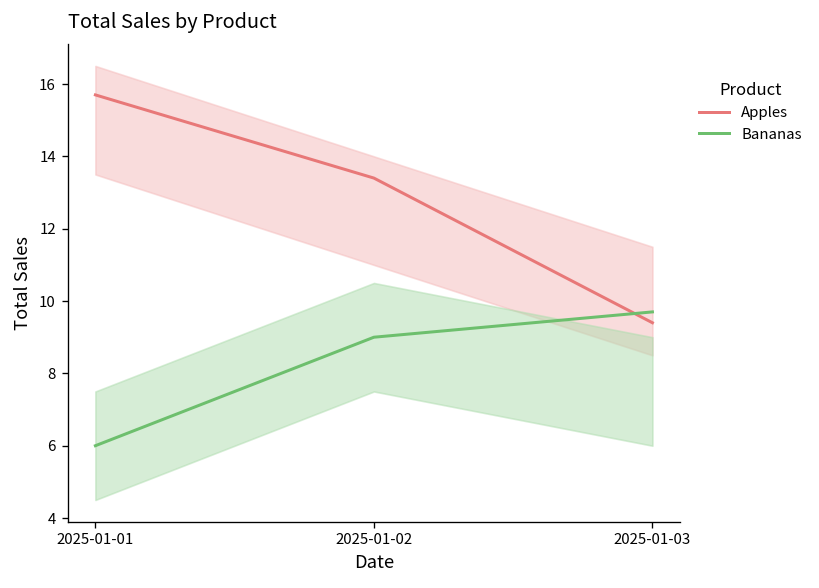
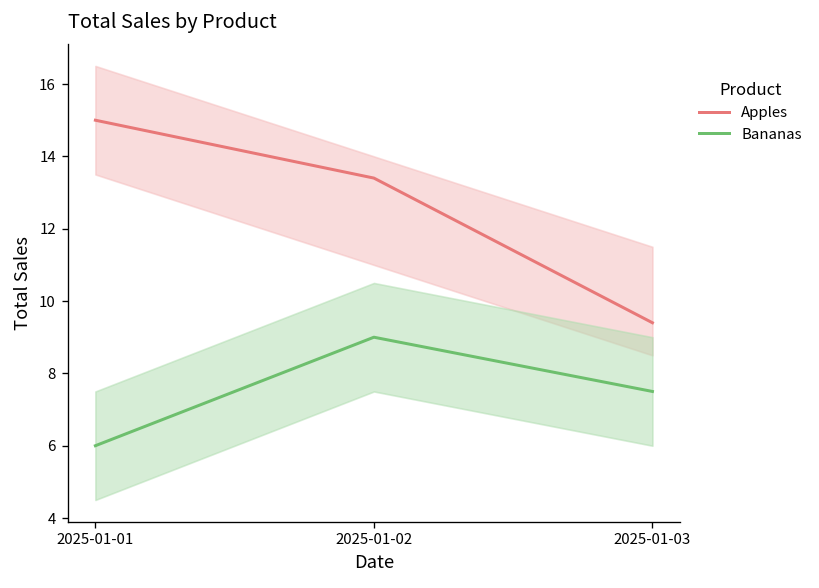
  {
    "Apples": {
-     "2025-01-01": 15.7,
+     "2025-01-01": 15.0,
      "2025-01-02": 13.4,
      "2025-01-03": 9.4
    },
    "Bananas": {
      "2025-01-01": 6.0,
      "2025-01-02": 9.0,
-     "2025-01-03": 9.7
+     "2025-01-03": 7.5
    }
  }
